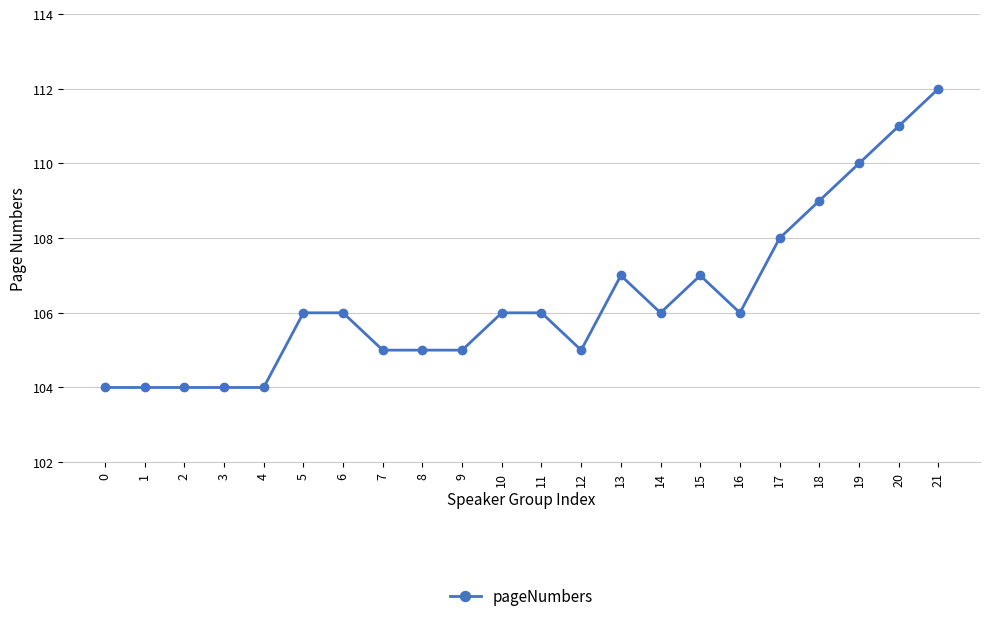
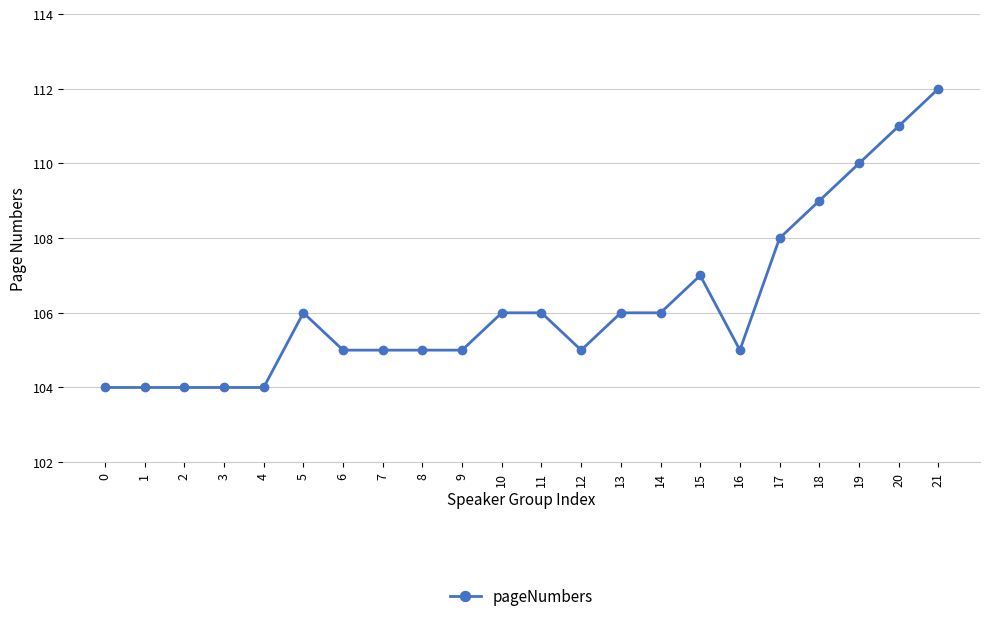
  {
    "0": 104,
    "1": 104,
    "2": 104,
    "3": 104,
    "4": 104,
    "5": 106,
-   "6": 106,
+   "6": 105,
    "7": 105,
    "8": 105,
    "9": 105,
    "10": 106,
    "11": 106,
    "12": 105,
-   "13": 107,
+   "13": 106,
    "14": 106,
    "15": 107,
-   "16": 106,
+   "16": 105,
    "17": 108,
    "18": 109,
    "19": 110,
    "20": 111,
    "21": 112
  }
